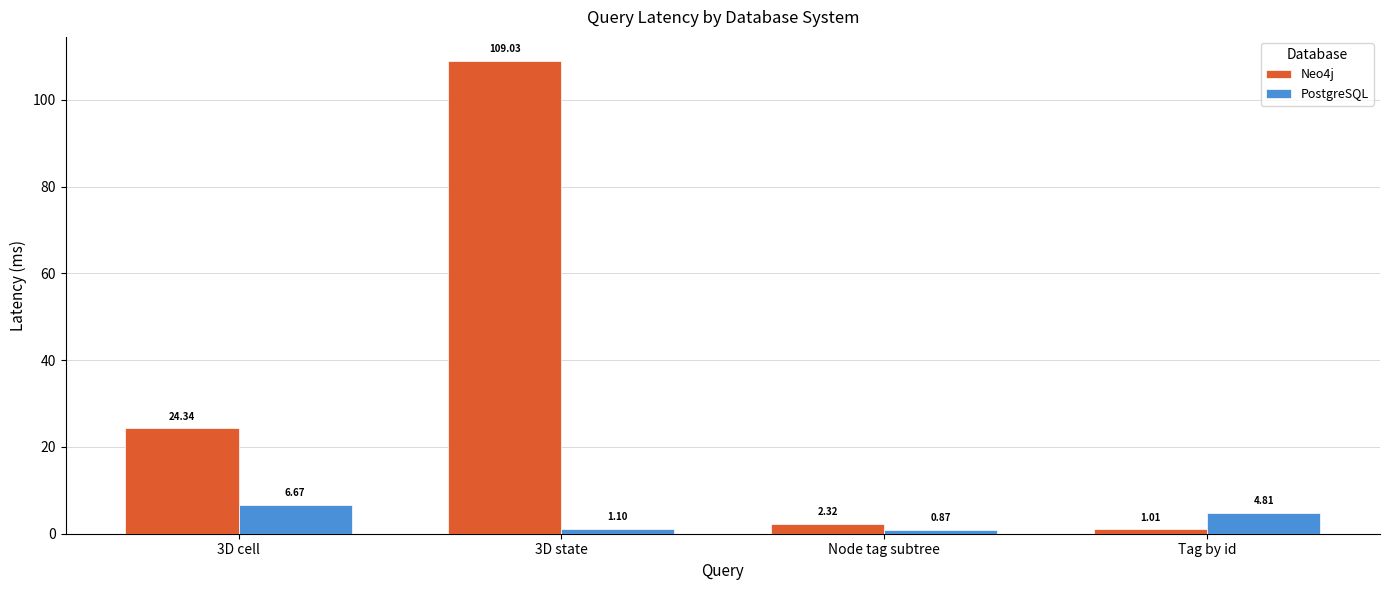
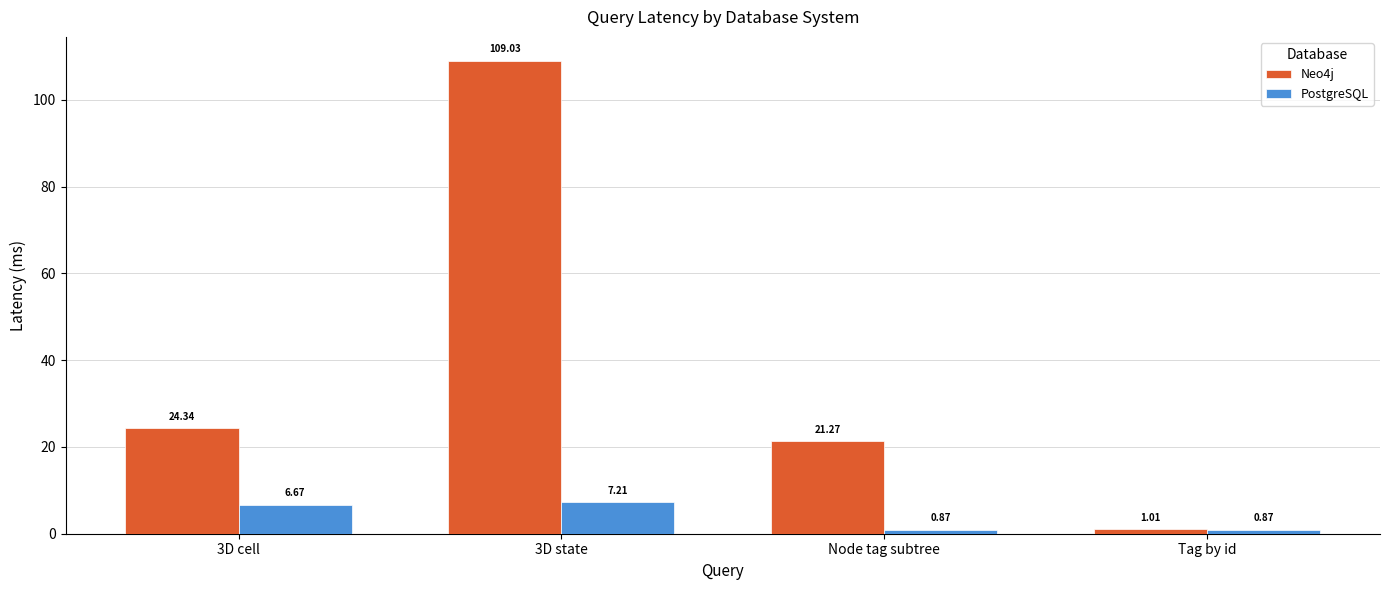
  {
    "Neo4j": {
      "3D cell": 24.34,
      "3D state": 109.03,
-     "Node tag subtree": 2.32,
+     "Node tag subtree": 21.27,
      "Tag by id": 1.01
    },
    "PostgreSQL": {
      "3D cell": 6.67,
-     "3D state": 1.10,
+     "3D state": 7.21,
      "Node tag subtree": 0.87,
-     "Tag by id": 4.81
+     "Tag by id": 0.87
    }
  }
